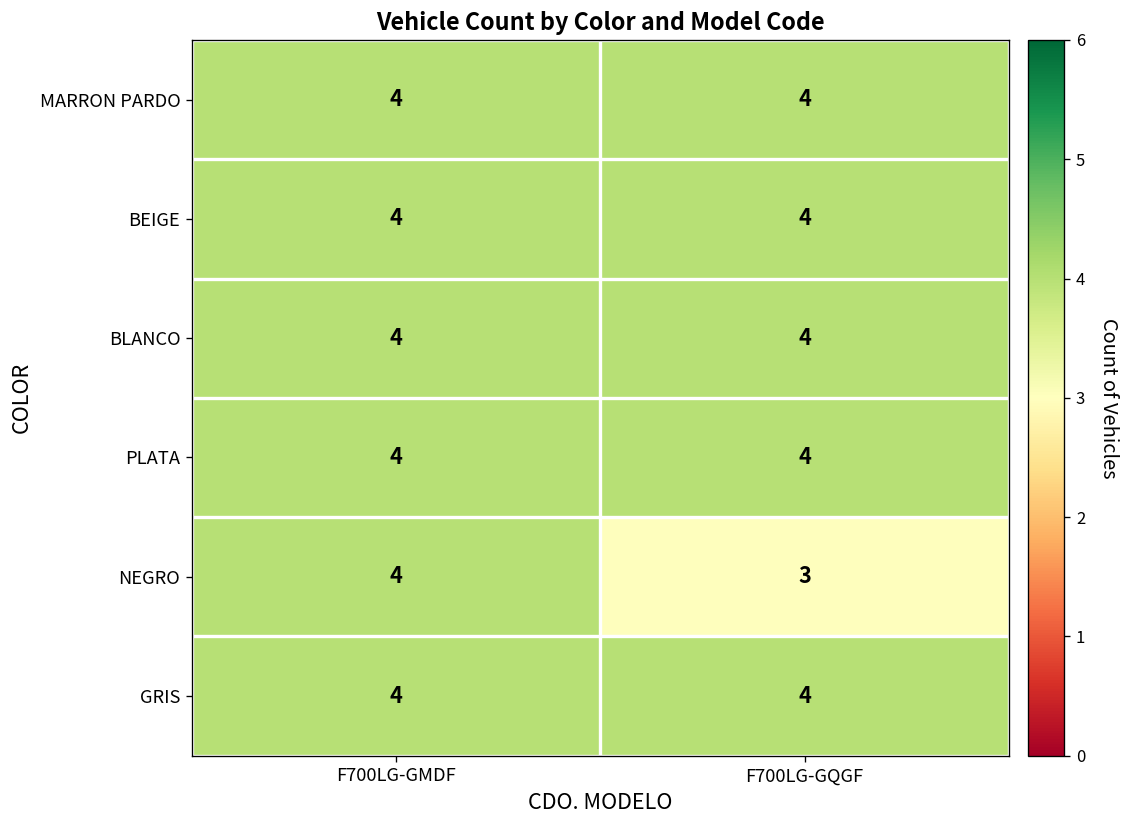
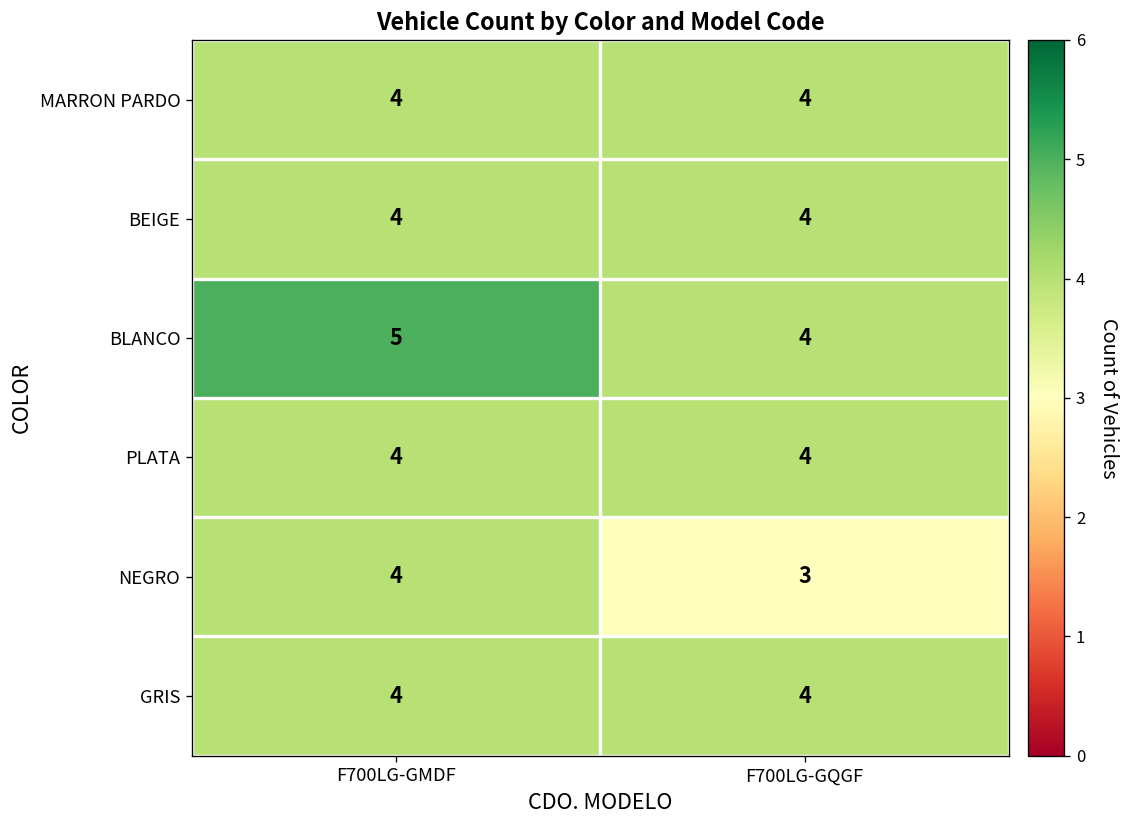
  {
    "MARRON PARDO": {
      "F700LG-GMDF": 4,
      "F700LG-GQGF": 4
    },
    "BEIGE": {
      "F700LG-GMDF": 4,
      "F700LG-GQGF": 4
    },
    "BLANCO": {
-     "F700LG-GMDF": 4,
+     "F700LG-GMDF": 5,
      "F700LG-GQGF": 4
    },
    "PLATA": {
      "F700LG-GMDF": 4,
      "F700LG-GQGF": 4
    },
    "NEGRO": {
      "F700LG-GMDF": 4,
      "F700LG-GQGF": 3
    },
    "GRIS": {
      "F700LG-GMDF": 4,
      "F700LG-GQGF": 4
    }
  }
